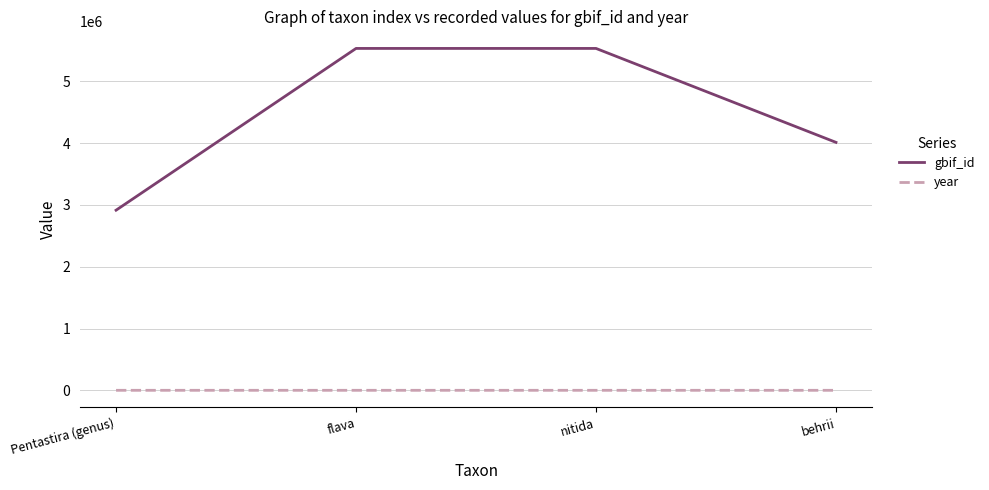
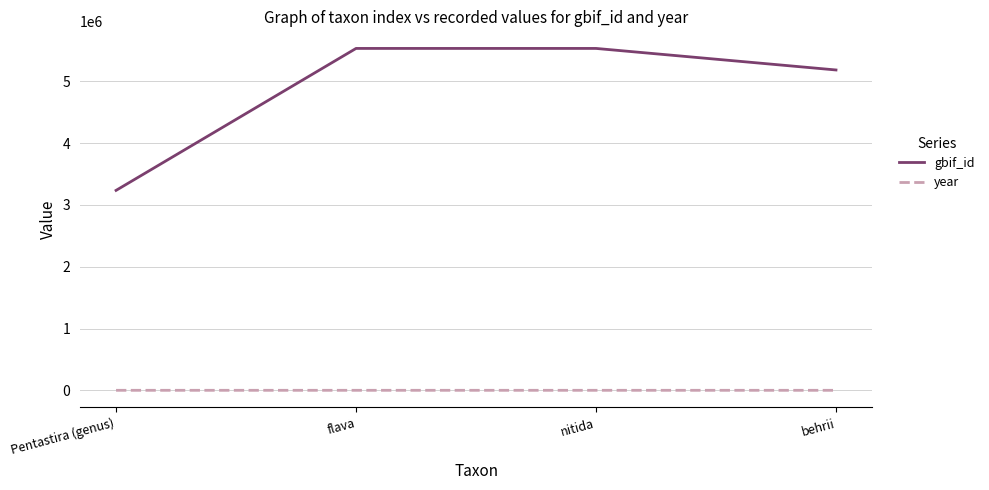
  {
    "gbif_id": {
-     "Pentastira (genus)": 2900000,
+     "Pentastira (genus)": 3200000,
      "flava": 5500000,
      "nitida": 5500000,
-     "behrii": 4000000
+     "behrii": 5200000
    },
    "year": {
      "Pentastira (genus)": 0,
      "flava": 0,
      "nitida": 0,
      "behrii": 0
    }
  }
